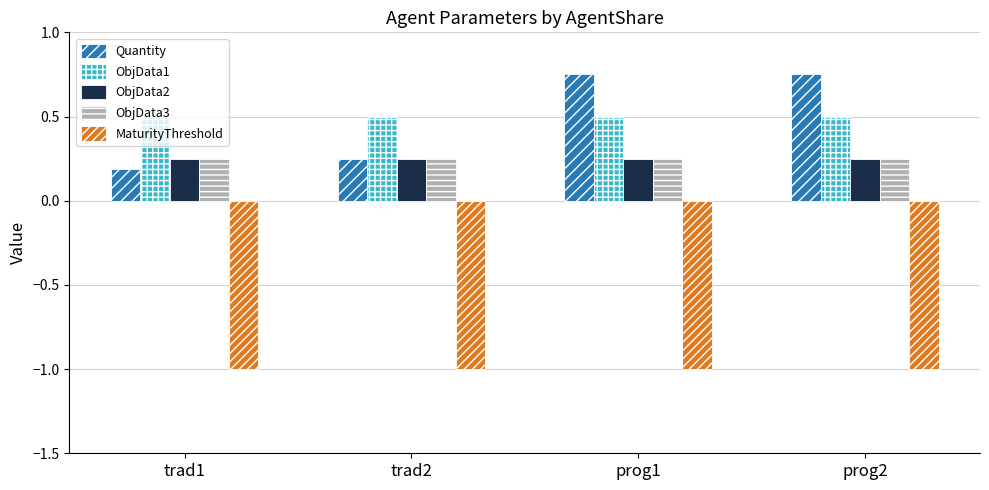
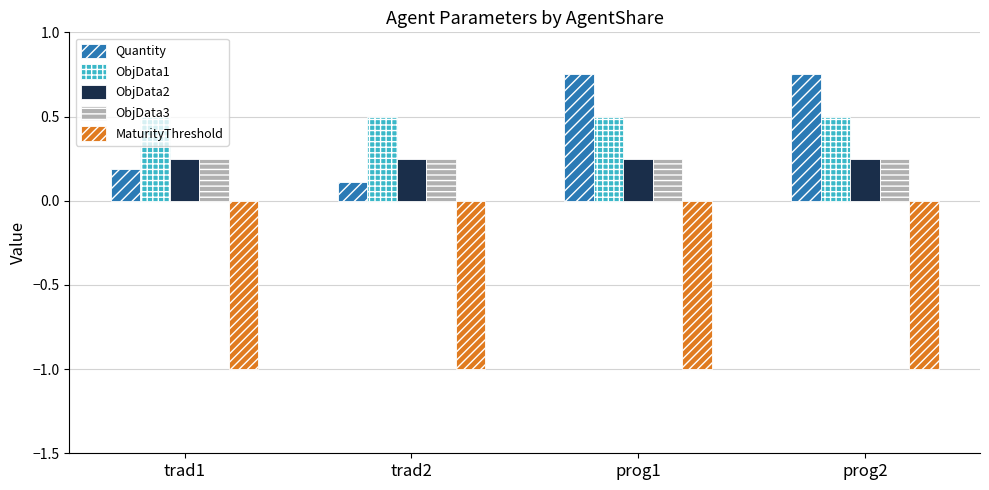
  {
    "Quantity": {
      "trad1": 0.19,
-     "trad2": 0.25,
+     "trad2": 0.11,
      "prog1": 0.75,
      "prog2": 0.75
    },
    "ObjData1": {
      "trad2": 0.50,
      "prog1": 0.50,
      "prog2": 0.50
    },
    "ObjData2": {
      "trad1": 0.25,
      "trad2": 0.25,
      "prog1": 0.25,
      "prog2": 0.25
    },
    "ObjData3": {
      "trad1": 0.25,
      "trad2": 0.25,
      "prog1": 0.25,
      "prog2": 0.25
    },
    "MaturityThreshold": {
      "trad1": -1.00,
      "trad2": -1.00,
      "prog1": -1.00,
      "prog2": -1.00
    }
  }
